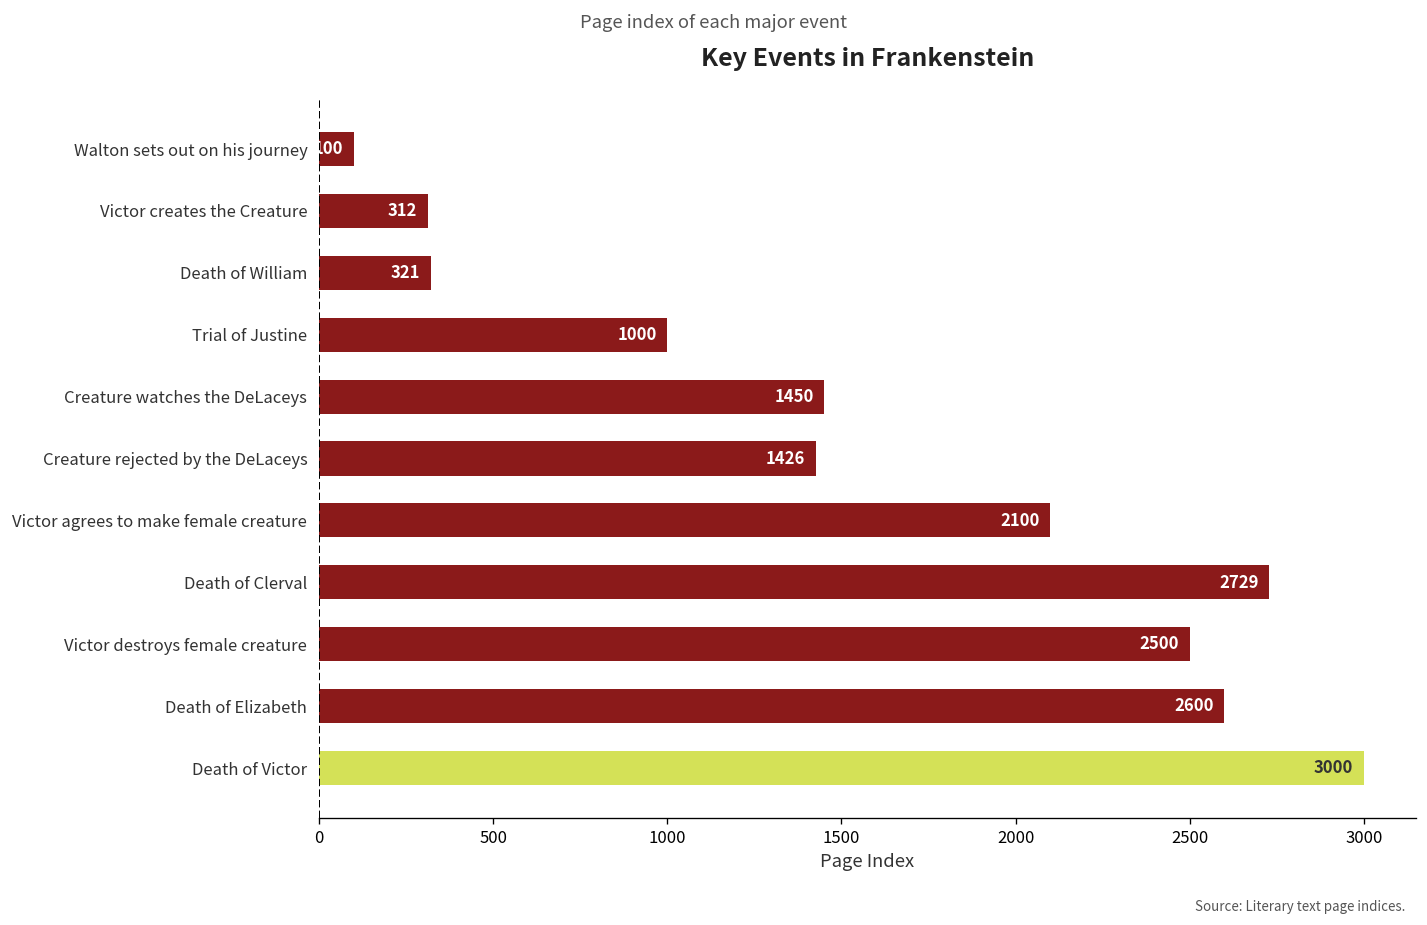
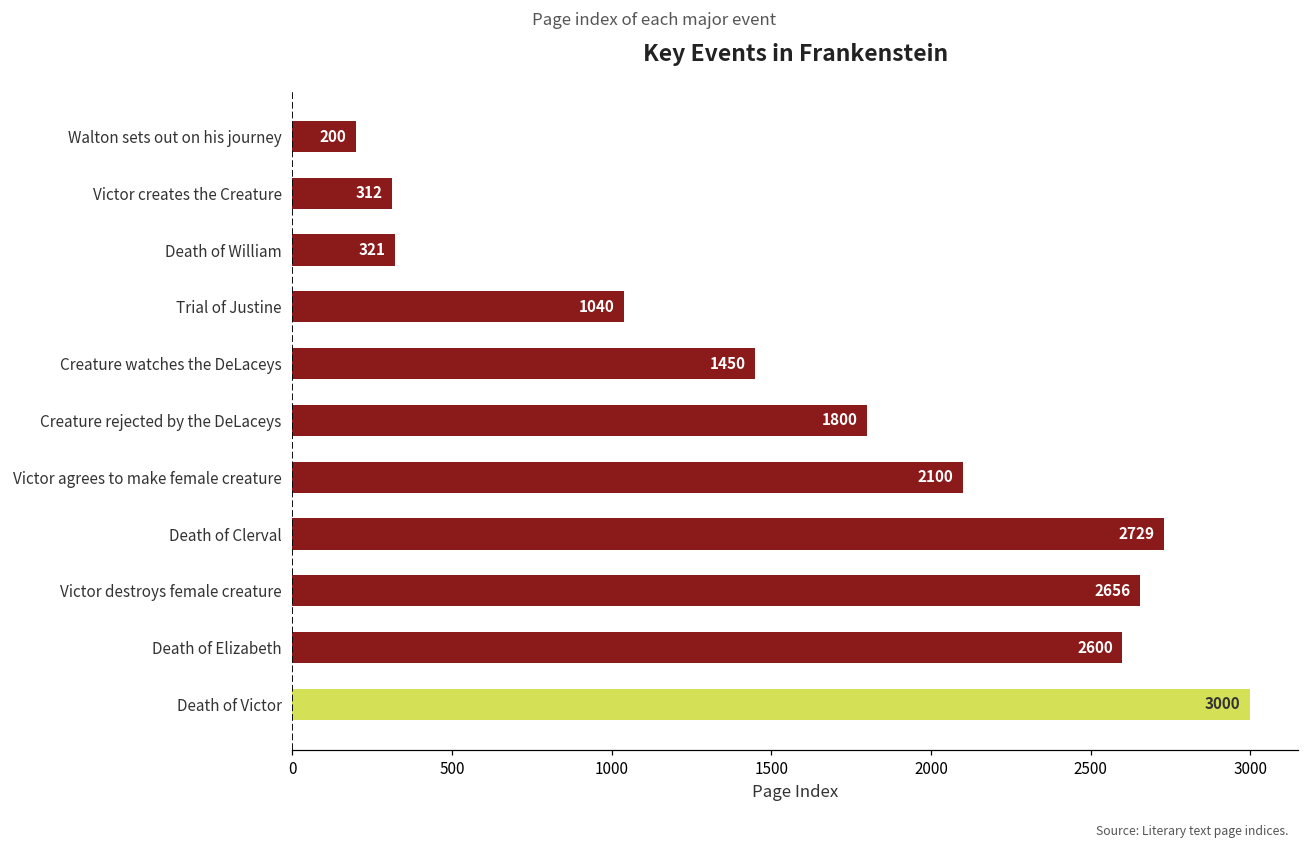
  {
-   "Walton sets out on his journey": 100,
+   "Walton sets out on his journey": 200,
    "Victor creates the Creature": 312,
    "Death of William": 321,
-   "Trial of Justine": 1000,
+   "Trial of Justine": 1040,
    "Creature watches the DeLaceys": 1450,
-   "Creature rejected by the DeLaceys": 1426,
+   "Creature rejected by the DeLaceys": 1800,
    "Victor agrees to make female creature": 2100,
    "Death of Clerval": 2729,
-   "Victor destroys female creature": 2500,
+   "Victor destroys female creature": 2656,
    "Death of Elizabeth": 2600,
    "Death of Victor": 3000
  }
